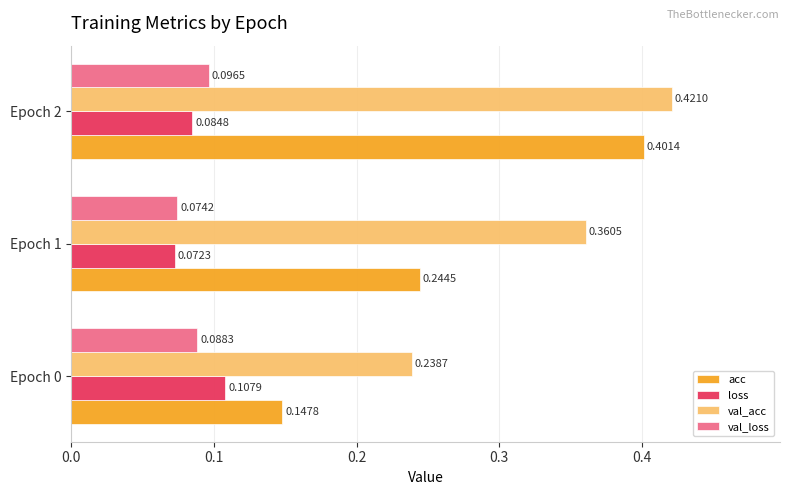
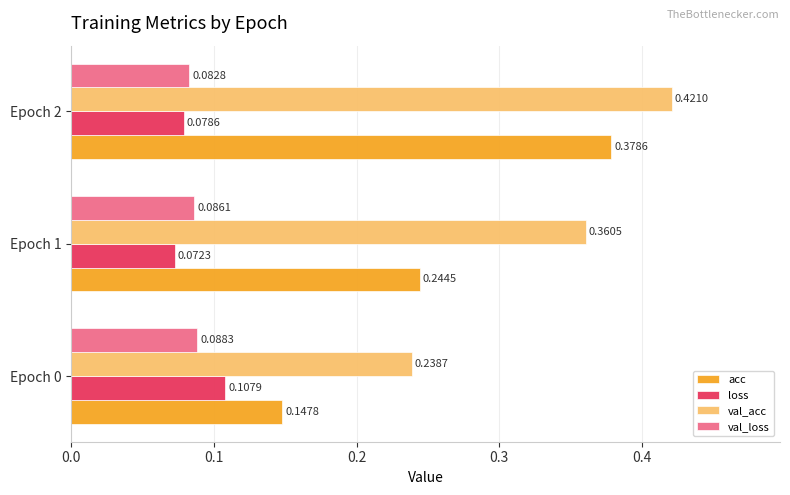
  {
    "acc": {
-     "Epoch 2": 0.4014,
+     "Epoch 2": 0.3786,
      "Epoch 1": 0.2445,
      "Epoch 0": 0.1478
    },
    "loss": {
-     "Epoch 2": 0.0848,
+     "Epoch 2": 0.0786,
      "Epoch 1": 0.0723,
      "Epoch 0": 0.1079
    },
    "val_acc": {
      "Epoch 2": 0.4210,
      "Epoch 1": 0.3605,
      "Epoch 0": 0.2387
    },
    "val_loss": {
-     "Epoch 2": 0.0965,
-     "Epoch 1": 0.0742,
+     "Epoch 2": 0.0828,
+     "Epoch 1": 0.0861,
      "Epoch 0": 0.0883
    }
  }
